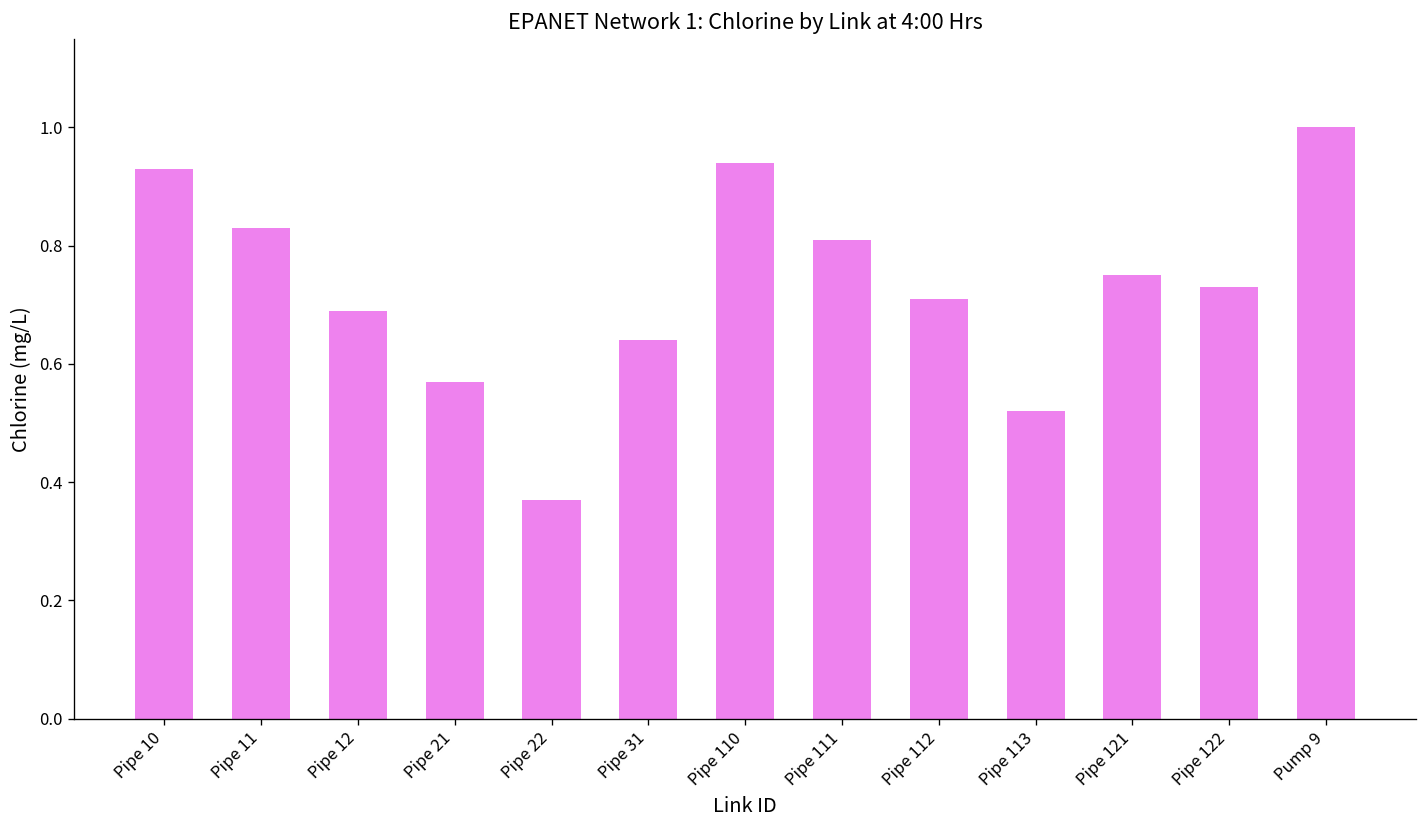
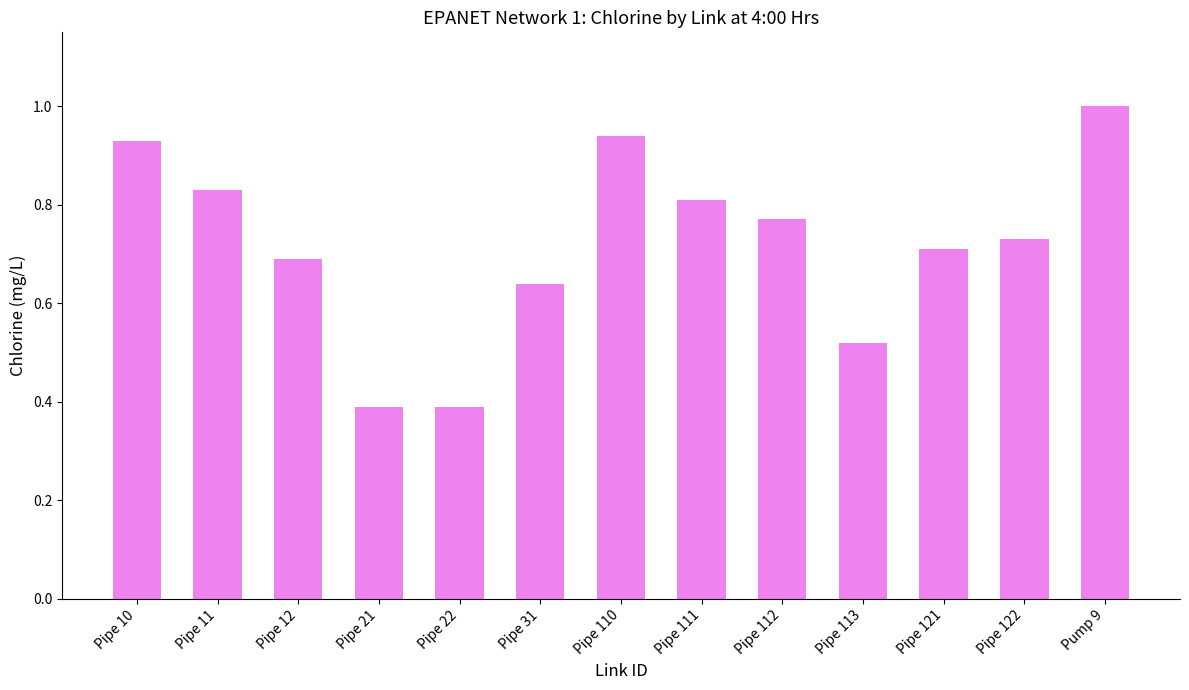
  {
    "Pipe 10": 0.93,
    "Pipe 11": 0.83,
    "Pipe 12": 0.69,
-   "Pipe 21": 0.57,
-   "Pipe 22": 0.37,
+   "Pipe 21": 0.39,
+   "Pipe 22": 0.39,
    "Pipe 31": 0.64,
    "Pipe 110": 0.94,
    "Pipe 111": 0.81,
-   "Pipe 112": 0.71,
+   "Pipe 112": 0.77,
    "Pipe 113": 0.52,
-   "Pipe 121": 0.75,
+   "Pipe 121": 0.71,
    "Pipe 122": 0.73,
    "Pump 9": 1.00
  }
